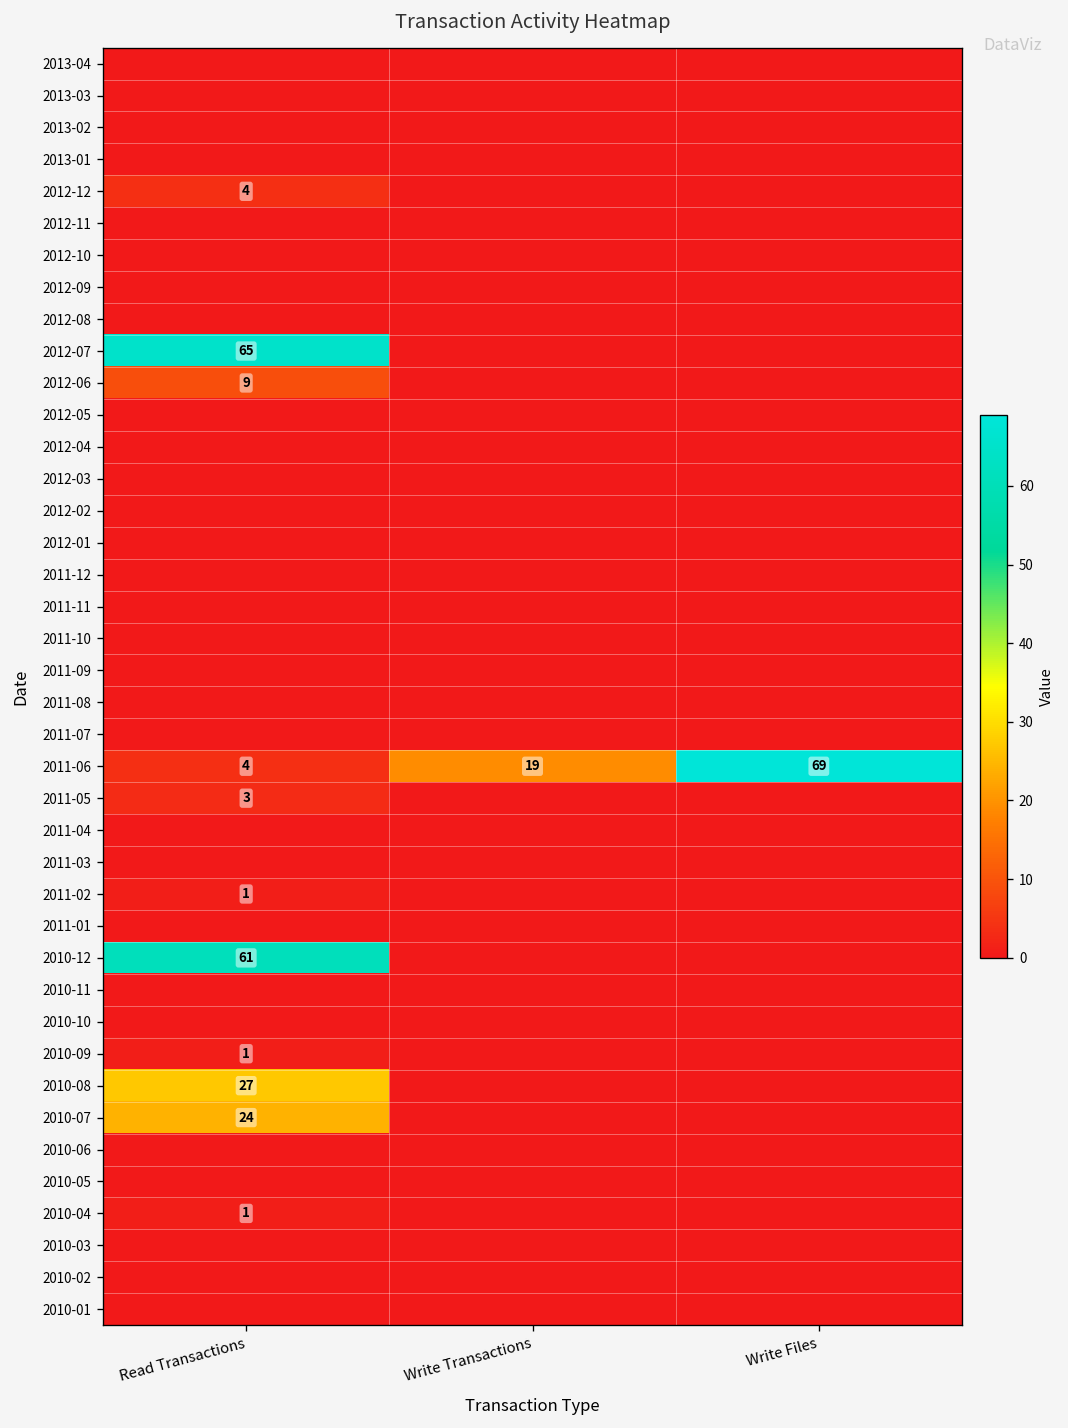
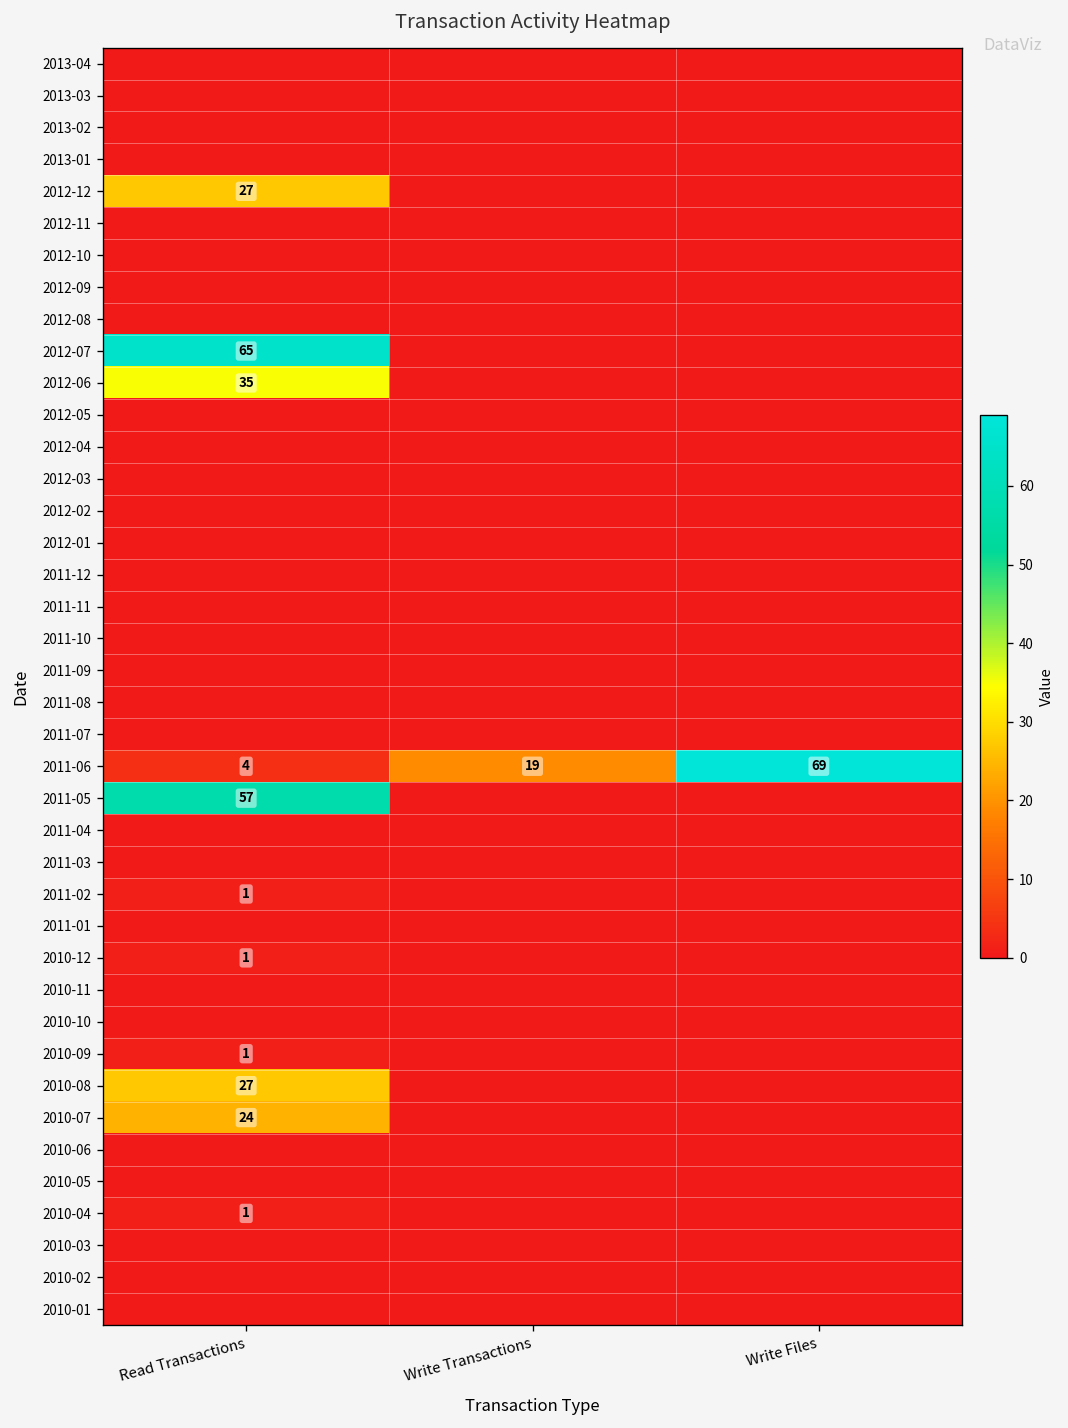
  {
    "2012-12": {
-     "Read Transactions": 4
+     "Read Transactions": 27
    },
    "2012-06": {
-     "Read Transactions": 9
+     "Read Transactions": 35
    },
    "2011-05": {
-     "Read Transactions": 3
+     "Read Transactions": 57
    },
    "2010-12": {
-     "Read Transactions": 61
+     "Read Transactions": 1
    }
  }
